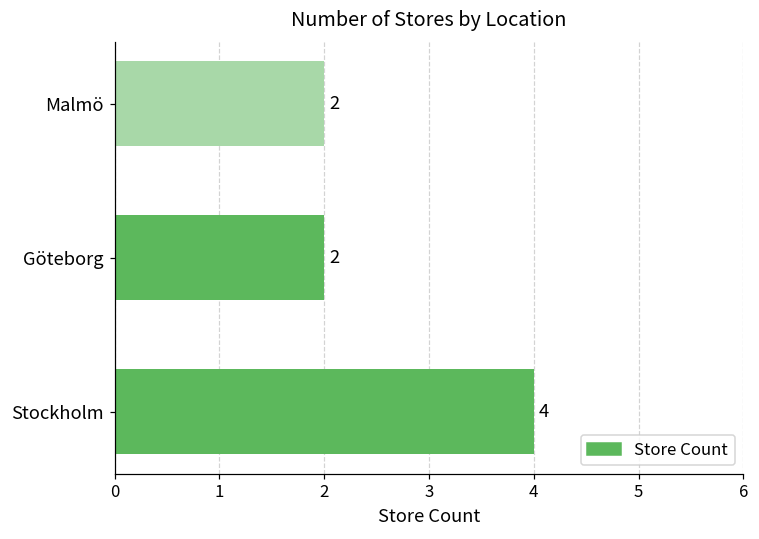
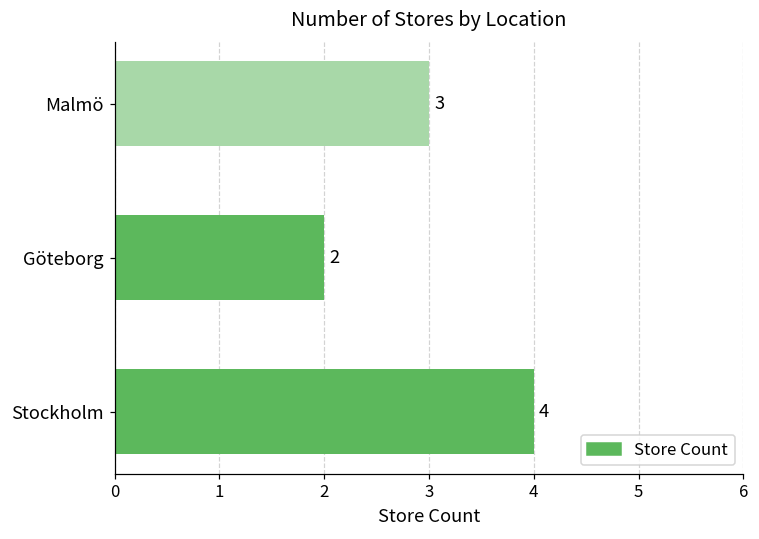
  {
-   "Malmö": 2,
+   "Malmö": 3,
    "Göteborg": 2,
    "Stockholm": 4
  }
